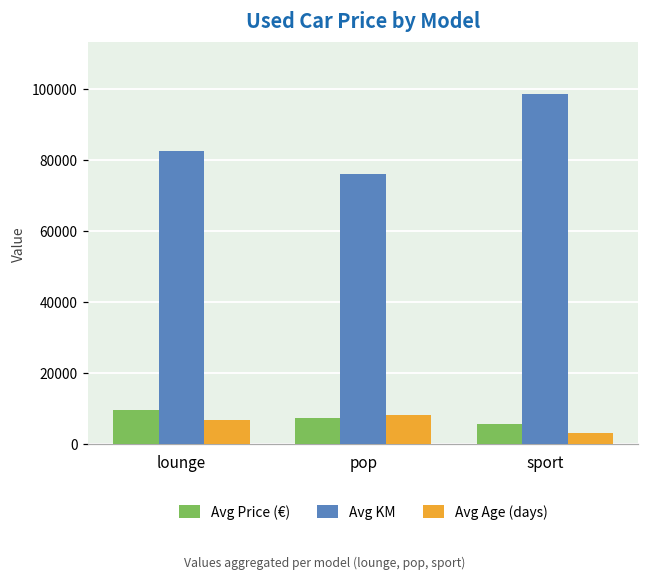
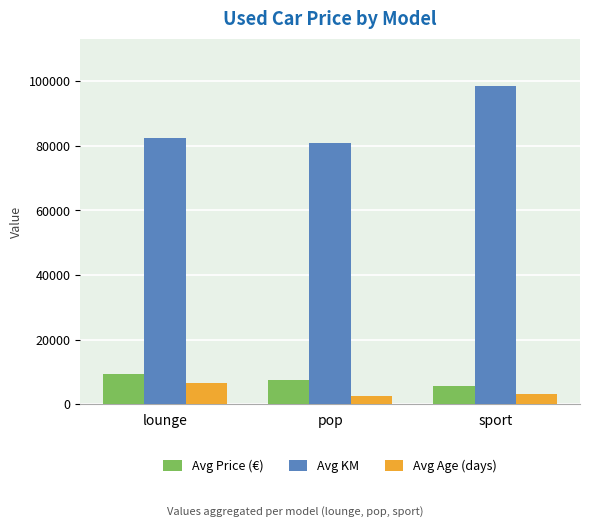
  {
    "Avg Price (€)": {
      "lounge": 9000,
      "pop": 7000,
      "sport": 6000
    },
    "Avg KM": {
      "lounge": 82000,
-     "pop": 76000,
+     "pop": 81000,
      "sport": 98000
    },
    "Avg Age (days)": {
      "lounge": 7000,
-     "pop": 8000,
+     "pop": 2000,
      "sport": 3000
    }
  }
